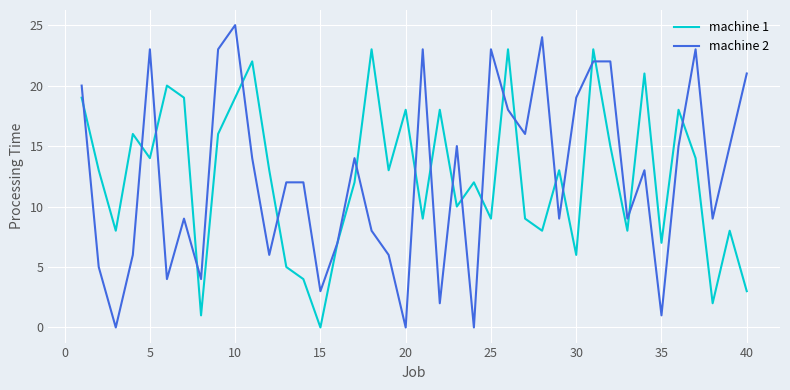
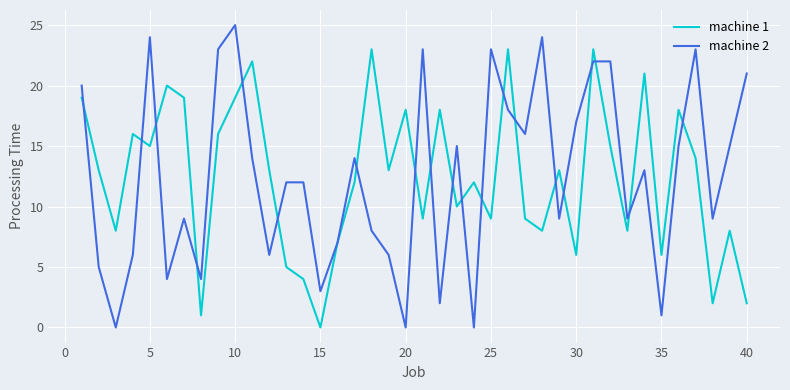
  {
    "machine 1": {
-     "5": 14,
+     "5": 15,
      "10": 19,
      "15": 0,
      "20": 18,
      "25": 9,
      "30": 6,
-     "35": 7,
-     "40": 3
+     "35": 6,
+     "40": 2
    },
    "machine 2": {
-     "5": 23,
+     "5": 24,
      "10": 25,
      "15": 3,
      "20": 0,
      "25": 23,
-     "30": 19,
+     "30": 17,
      "35": 1,
      "40": 21
    }
  }
